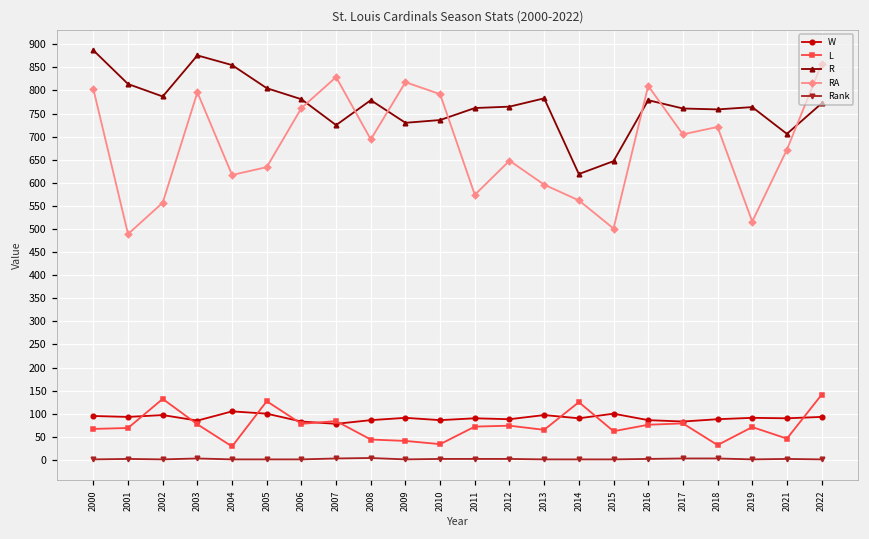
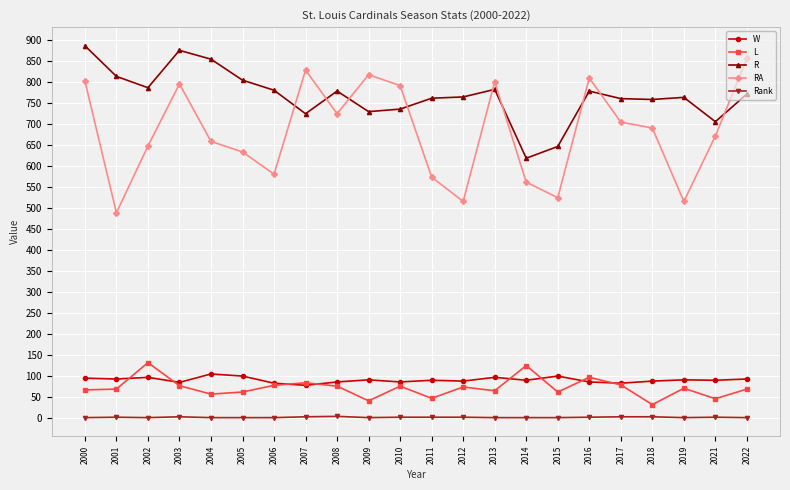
  {
    "L": {
      "2000": 70,
      "2001": 70,
      "2002": 130,
      "2003": 80,
-     "2004": 30,
-     "2005": 130,
-     "2008": 40,
+     "2004": 60,
+     "2005": 60,
+     "2008": 80,
      "2009": 40,
-     "2010": 30,
-     "2011": 70,
+     "2010": 80,
+     "2011": 50,
      "2012": 70,
      "2013": 70,
      "2014": 130,
      "2015": 60,
-     "2016": 80,
+     "2016": 100,
      "2018": 30,
      "2019": 70,
      "2021": 50,
-     "2022": 140
+     "2022": 70
    },
    "RA": {
      "2000": 800,
      "2001": 490,
-     "2002": 560,
+     "2002": 650,
      "2003": 800,
-     "2004": 620,
+     "2004": 660,
      "2005": 630,
-     "2006": 760,
+     "2006": 580,
      "2007": 830,
-     "2008": 690,
+     "2008": 730,
      "2009": 820,
      "2010": 790,
      "2011": 570,
-     "2012": 650,
-     "2013": 600,
+     "2012": 520,
+     "2013": 800,
      "2014": 560,
-     "2015": 500,
+     "2015": 530,
      "2016": 810,
      "2017": 710,
-     "2018": 720,
+     "2018": 690,
      "2019": 520,
      "2021": 670
    }
  }
